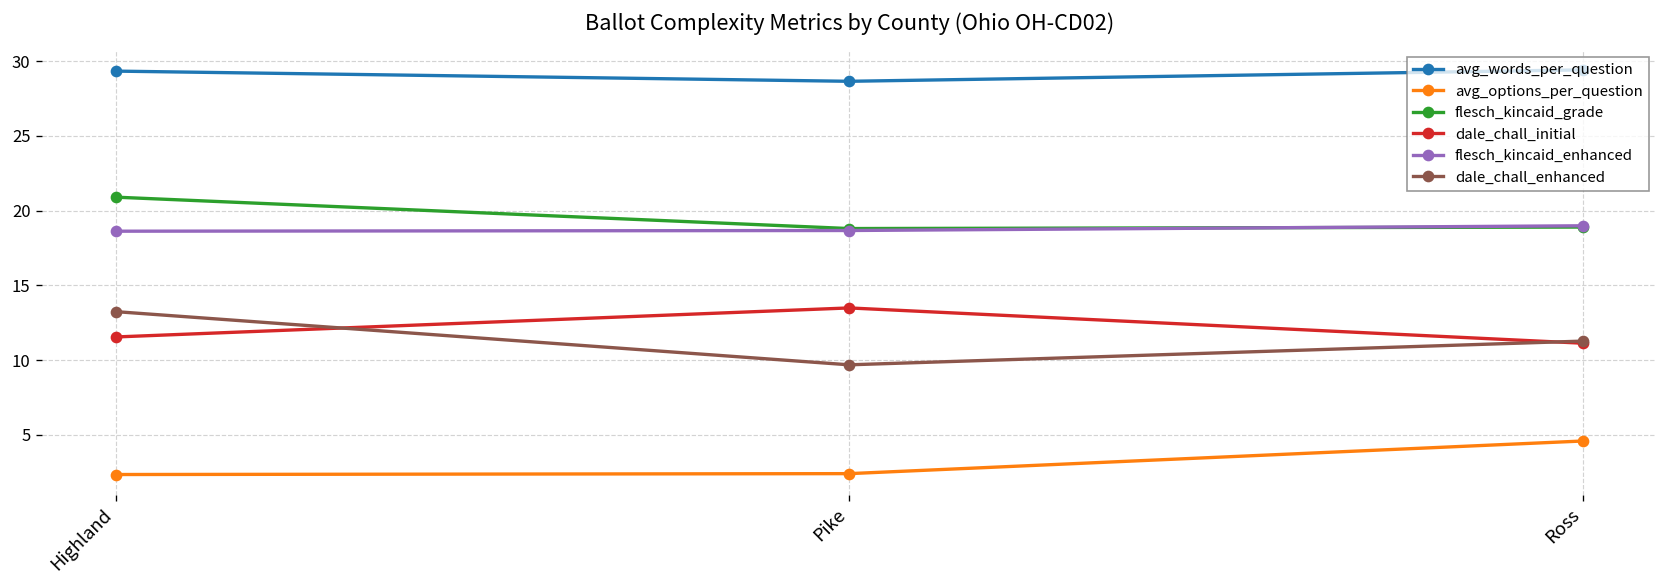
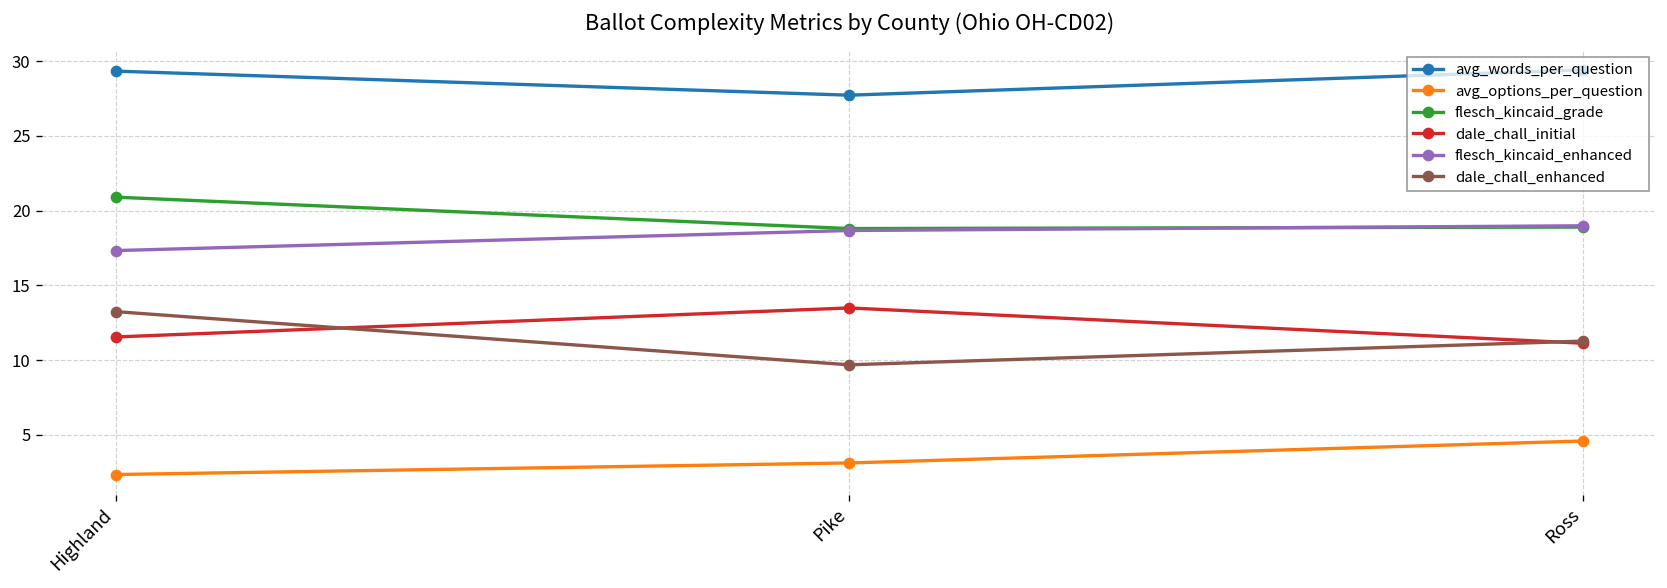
  {
    "avg_words_per_question": {
      "Highland": 29.3,
-     "Pike": 28.6
+     "Pike": 27.7
    },
    "avg_options_per_question": {
      "Highland": 2.4,
-     "Pike": 2.4,
+     "Pike": 3.1,
      "Ross": 4.6
    },
    "flesch_kincaid_grade": {
      "Highland": 20.9
    },
    "dale_chall_initial": {
      "Highland": 11.6,
      "Pike": 13.5
    },
    "flesch_kincaid_enhanced": {
-     "Highland": 18.6
+     "Highland": 17.3
    },
    "dale_chall_enhanced": {
      "Highland": 13.2,
      "Pike": 9.7
    }
  }
